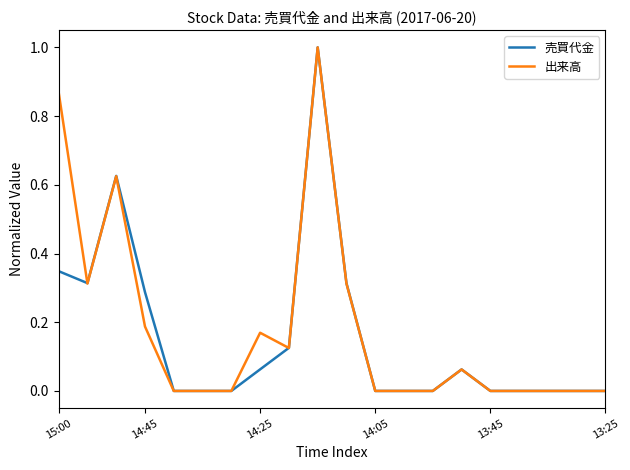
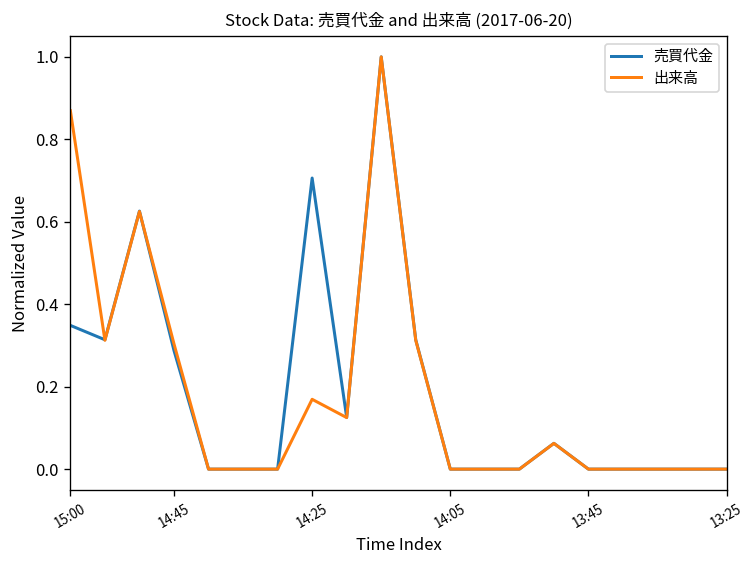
  {
    "売買代金": {
      "15:00": 0.35,
      "14:45": 0.29,
-     "14:25": 0.06
+     "14:25": 0.71
    },
    "出来高": {
      "15:00": 0.87,
-     "14:45": 0.19,
+     "14:45": 0.30,
      "14:25": 0.17
    }
  }
